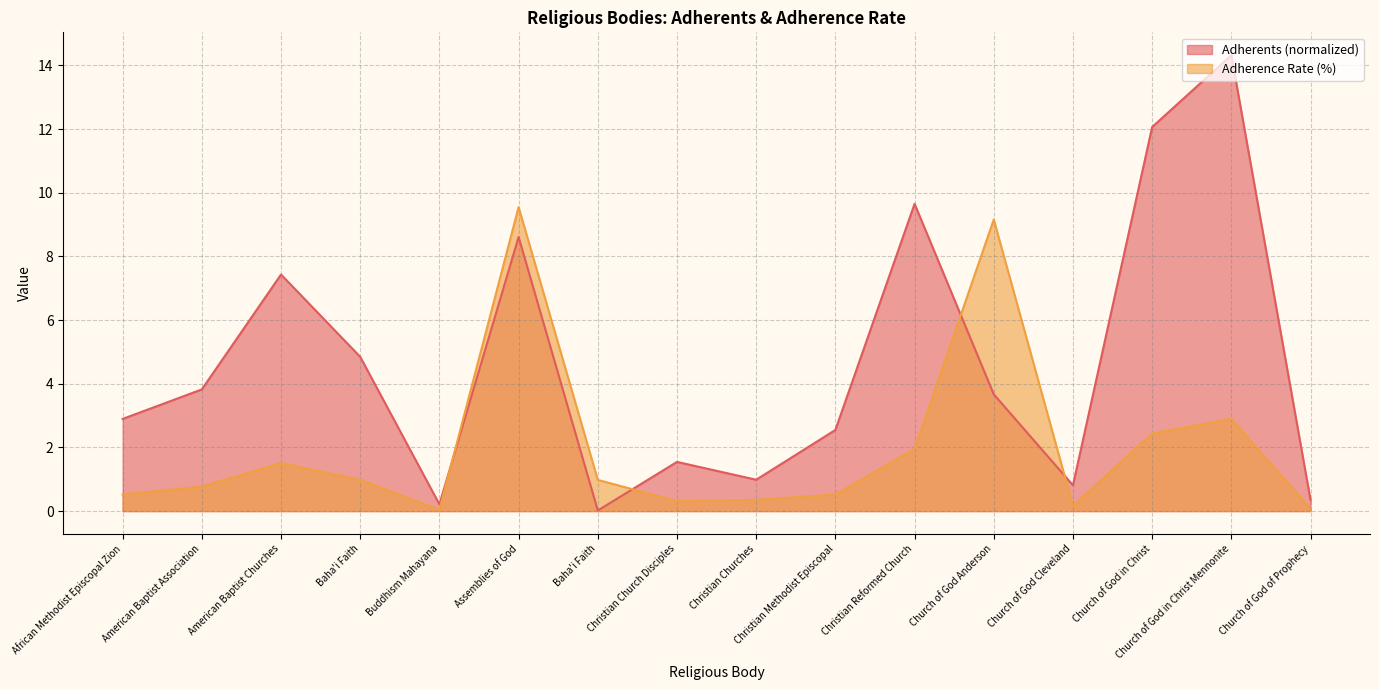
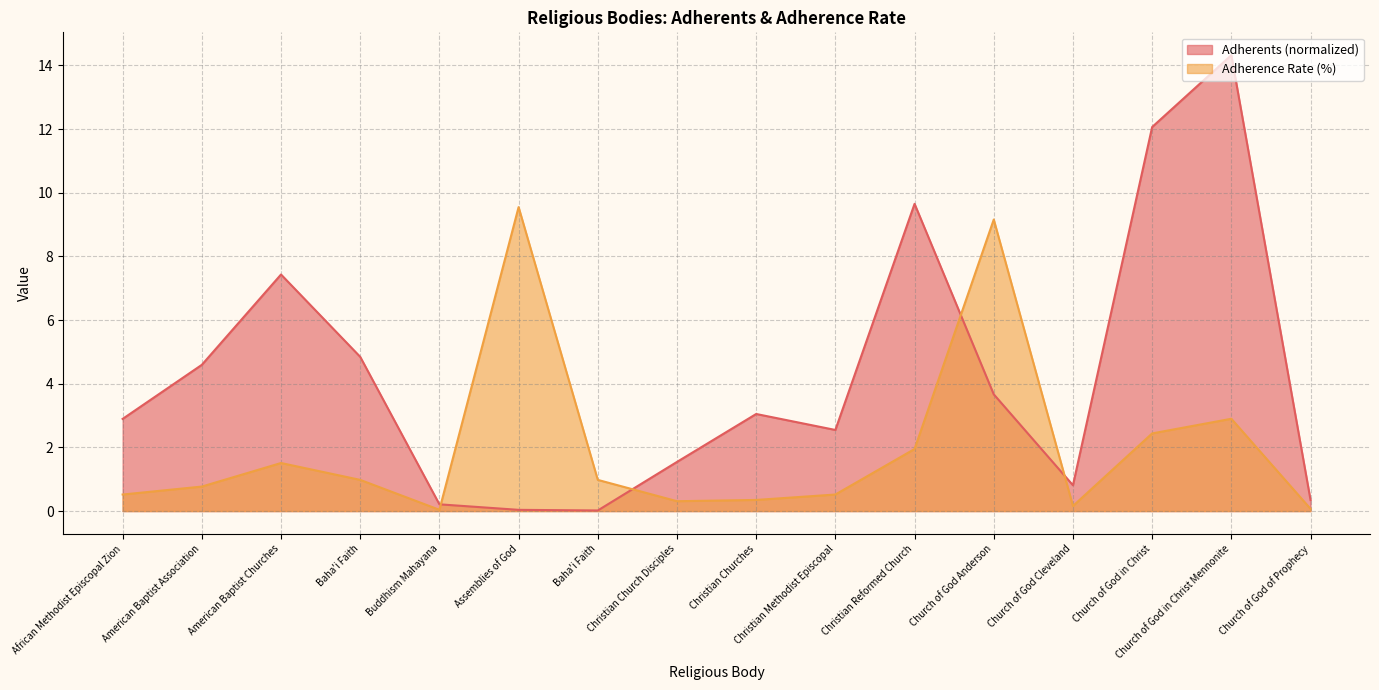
  {
    "Adherents (normalized)": {
      "African Methodist Episcopal Zion": 2.9,
-     "American Baptist Association": 3.8,
+     "American Baptist Association": 4.6,
      "American Baptist Churches": 7.4,
      "Buddhism Mahayana": 0.2,
-     "Assemblies of God": 8.6,
+     "Assemblies of God": 0.0,
      "Christian Church Disciples": 1.5,
-     "Christian Churches": 1.0,
+     "Christian Churches": 3.1,
      "Christian Methodist Episcopal": 2.5,
      "Christian Reformed Church": 9.7,
      "Church of God Anderson": 3.7,
      "Church of God Cleveland": 0.8,
      "Church of God in Christ": 12.1,
      "Church of God of Prophecy": 0.3
    },
    "Adherence Rate (%)": {
      "African Methodist Episcopal Zion": 0.5,
      "American Baptist Association": 0.8,
      "American Baptist Churches": 1.5,
      "Buddhism Mahayana": 0.0,
      "Assemblies of God": 9.6,
      "Christian Church Disciples": 0.3,
      "Christian Churches": 0.4,
      "Christian Methodist Episcopal": 0.5,
      "Christian Reformed Church": 2.0,
      "Church of God Anderson": 9.2,
      "Church of God Cleveland": 0.2,
      "Church of God in Christ": 2.4,
      "Church of God in Christ Mennonite": 2.9,
      "Church of God of Prophecy": 0.1
    }
  }
